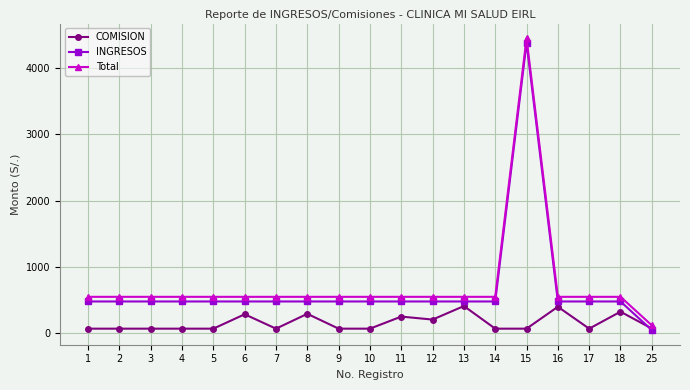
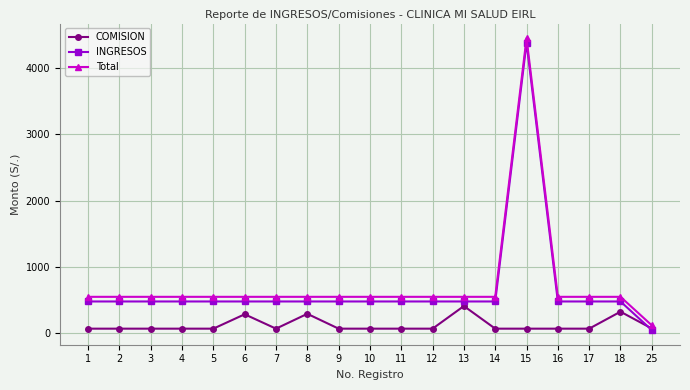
  {
    "COMISION": {
      "1": 100,
      "2": 100,
      "3": 100,
      "4": 100,
      "5": 100,
      "6": 300,
      "7": 100,
      "8": 300,
      "9": 100,
      "10": 100,
-     "11": 300,
-     "12": 200,
+     "11": 100,
+     "12": 100,
      "13": 400,
      "14": 100,
      "15": 100,
-     "16": 400,
+     "16": 100,
      "17": 100,
      "18": 300
    }
  }
